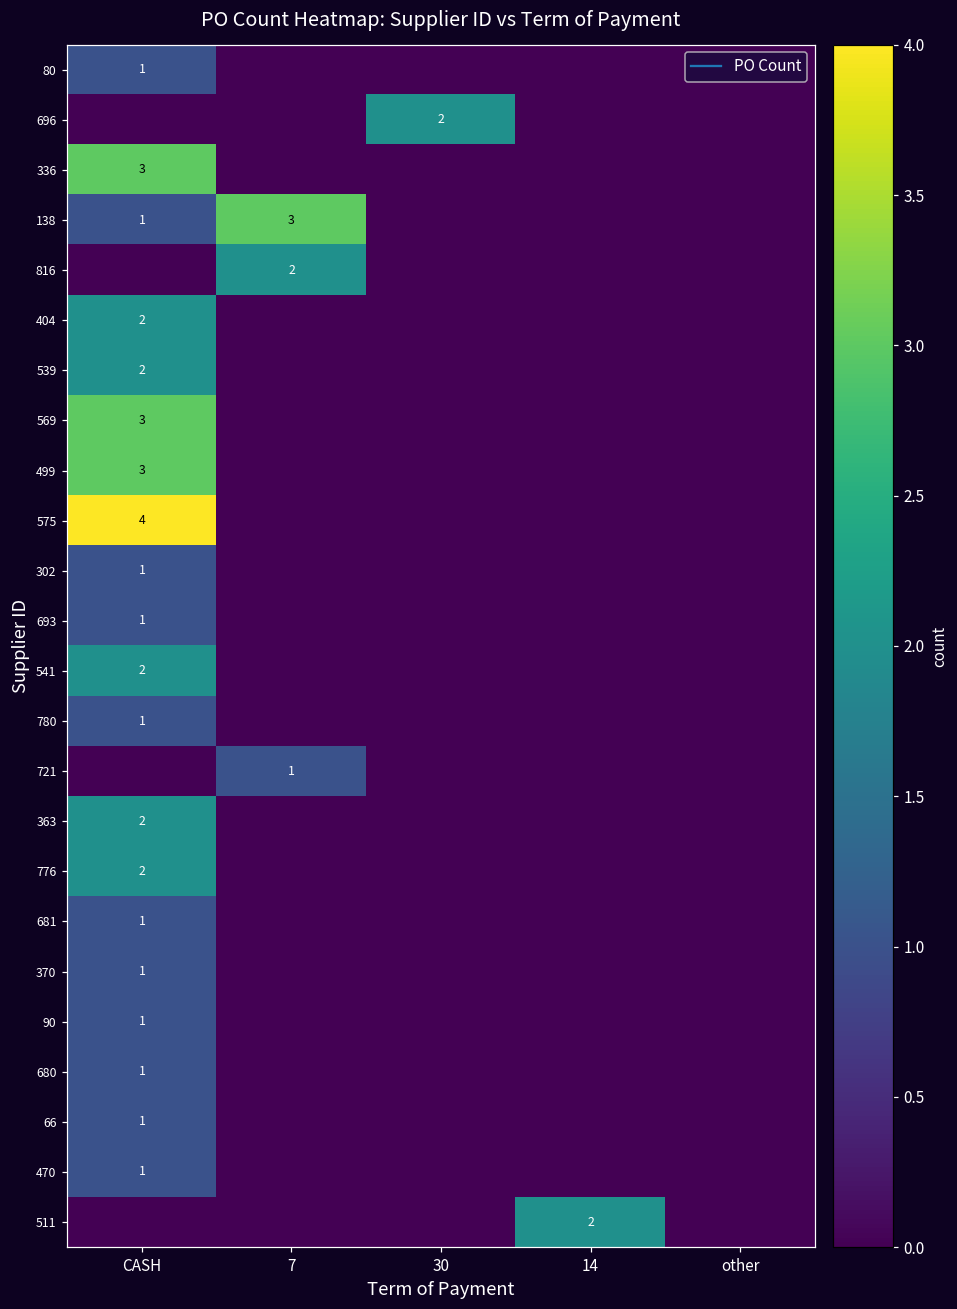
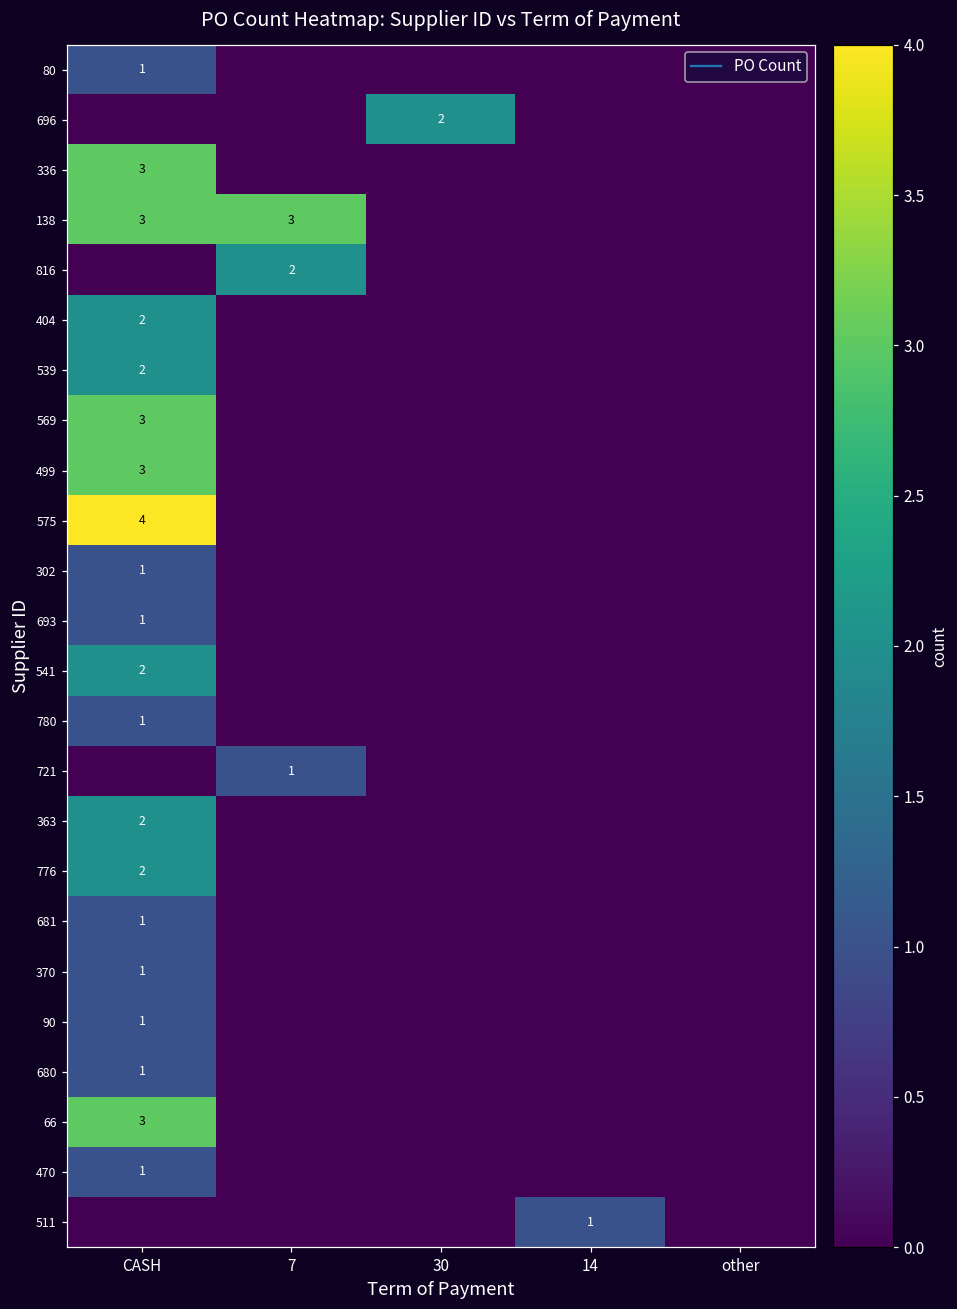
  {
    "80": {
      "CASH": 1
    },
    "696": {
      "30": 2
    },
    "336": {
      "CASH": 3
    },
    "138": {
-     "CASH": 1,
+     "CASH": 3,
      "7": 3
    },
    "816": {
      "7": 2
    },
    "404": {
      "CASH": 2
    },
    "539": {
      "CASH": 2
    },
    "569": {
      "CASH": 3
    },
    "499": {
      "CASH": 3
    },
    "575": {
      "CASH": 4
    },
    "302": {
      "CASH": 1
    },
    "693": {
      "CASH": 1
    },
    "541": {
      "CASH": 2
    },
    "780": {
      "CASH": 1
    },
    "721": {
      "7": 1
    },
    "363": {
      "CASH": 2
    },
    "776": {
      "CASH": 2
    },
    "681": {
      "CASH": 1
    },
    "370": {
      "CASH": 1
    },
    "90": {
      "CASH": 1
    },
    "680": {
      "CASH": 1
    },
    "66": {
-     "CASH": 1
+     "CASH": 3
    },
    "470": {
      "CASH": 1
    },
    "511": {
-     "14": 2
+     "14": 1
    }
  }
